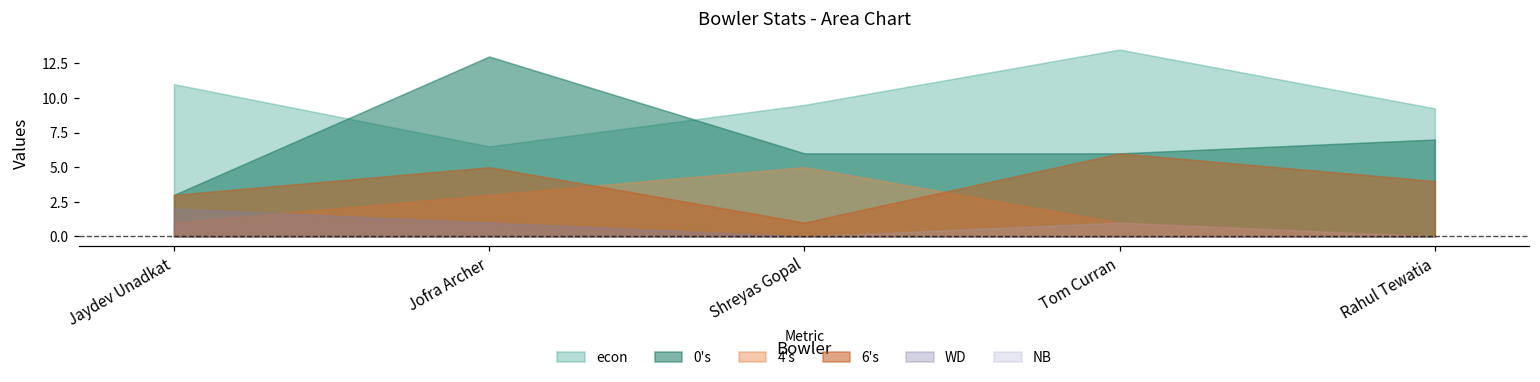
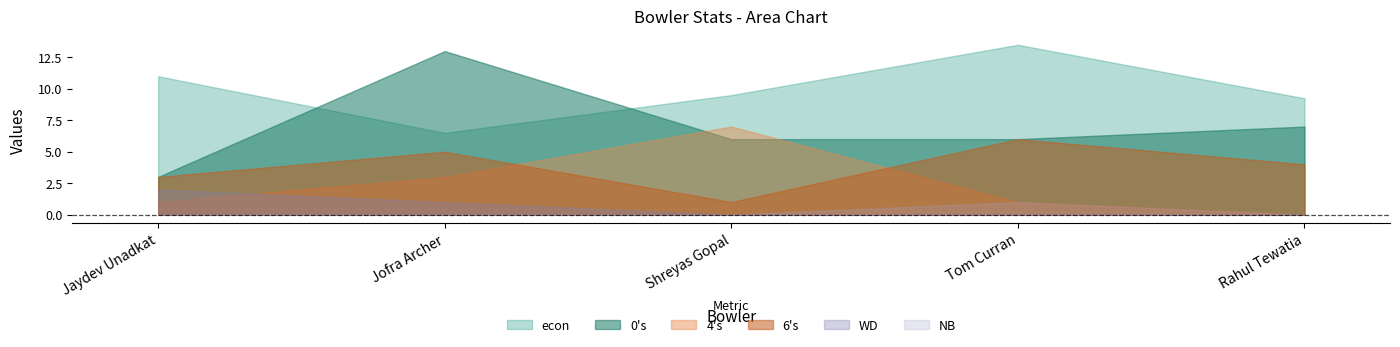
  {
    "4's": {
      "Jaydev Unadkat": 1,
      "Jofra Archer": 3,
-     "Shreyas Gopal": 5
+     "Shreyas Gopal": 7
    },
    "6's": {
      "Jofra Archer": 5,
      "Shreyas Gopal": 1,
      "Rahul Tewatia": 4
    }
  }
